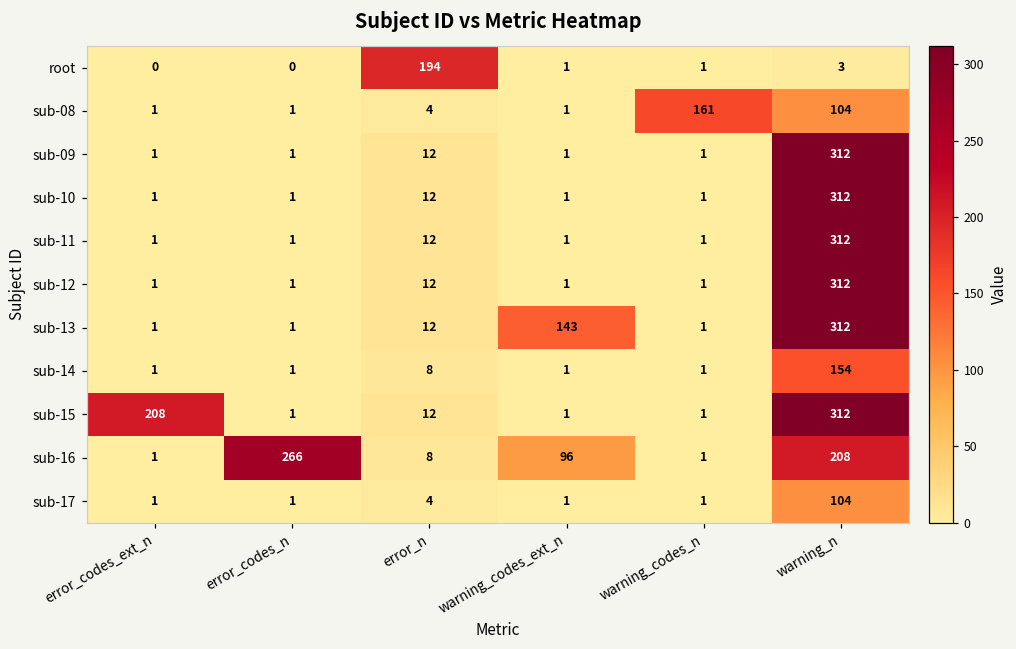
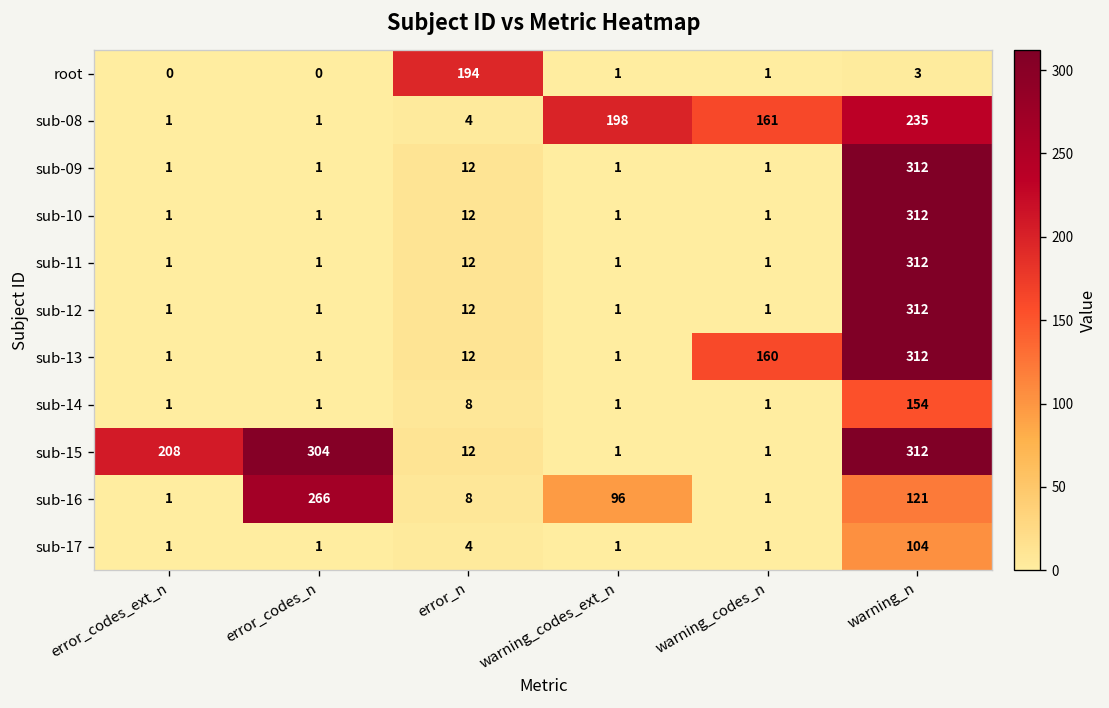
  {
    "root": {
      "error_codes_ext_n": 0,
      "error_codes_n": 0,
      "error_n": 194,
      "warning_codes_ext_n": 1,
      "warning_codes_n": 1,
      "warning_n": 3
    },
    "sub-08": {
      "error_codes_ext_n": 1,
      "error_codes_n": 1,
      "error_n": 4,
-     "warning_codes_ext_n": 1,
+     "warning_codes_ext_n": 198,
      "warning_codes_n": 161,
-     "warning_n": 104
+     "warning_n": 235
    },
    "sub-09": {
      "error_codes_ext_n": 1,
      "error_codes_n": 1,
      "error_n": 12,
      "warning_codes_ext_n": 1,
      "warning_codes_n": 1,
      "warning_n": 312
    },
    "sub-10": {
      "error_codes_ext_n": 1,
      "error_codes_n": 1,
      "error_n": 12,
      "warning_codes_ext_n": 1,
      "warning_codes_n": 1,
      "warning_n": 312
    },
    "sub-11": {
      "error_codes_ext_n": 1,
      "error_codes_n": 1,
      "error_n": 12,
      "warning_codes_ext_n": 1,
      "warning_codes_n": 1,
      "warning_n": 312
    },
    "sub-12": {
      "error_codes_ext_n": 1,
      "error_codes_n": 1,
      "error_n": 12,
      "warning_codes_ext_n": 1,
      "warning_codes_n": 1,
      "warning_n": 312
    },
    "sub-13": {
      "error_codes_ext_n": 1,
      "error_codes_n": 1,
      "error_n": 12,
-     "warning_codes_ext_n": 143,
-     "warning_codes_n": 1,
+     "warning_codes_ext_n": 1,
+     "warning_codes_n": 160,
      "warning_n": 312
    },
    "sub-14": {
      "error_codes_ext_n": 1,
      "error_codes_n": 1,
      "error_n": 8,
      "warning_codes_ext_n": 1,
      "warning_codes_n": 1,
      "warning_n": 154
    },
    "sub-15": {
      "error_codes_ext_n": 208,
-     "error_codes_n": 1,
+     "error_codes_n": 304,
      "error_n": 12,
      "warning_codes_ext_n": 1,
      "warning_codes_n": 1,
      "warning_n": 312
    },
    "sub-16": {
      "error_codes_ext_n": 1,
      "error_codes_n": 266,
      "error_n": 8,
      "warning_codes_ext_n": 96,
      "warning_codes_n": 1,
-     "warning_n": 208
+     "warning_n": 121
    },
    "sub-17": {
      "error_codes_ext_n": 1,
      "error_codes_n": 1,
      "error_n": 4,
      "warning_codes_ext_n": 1,
      "warning_codes_n": 1,
      "warning_n": 104
    }
  }
